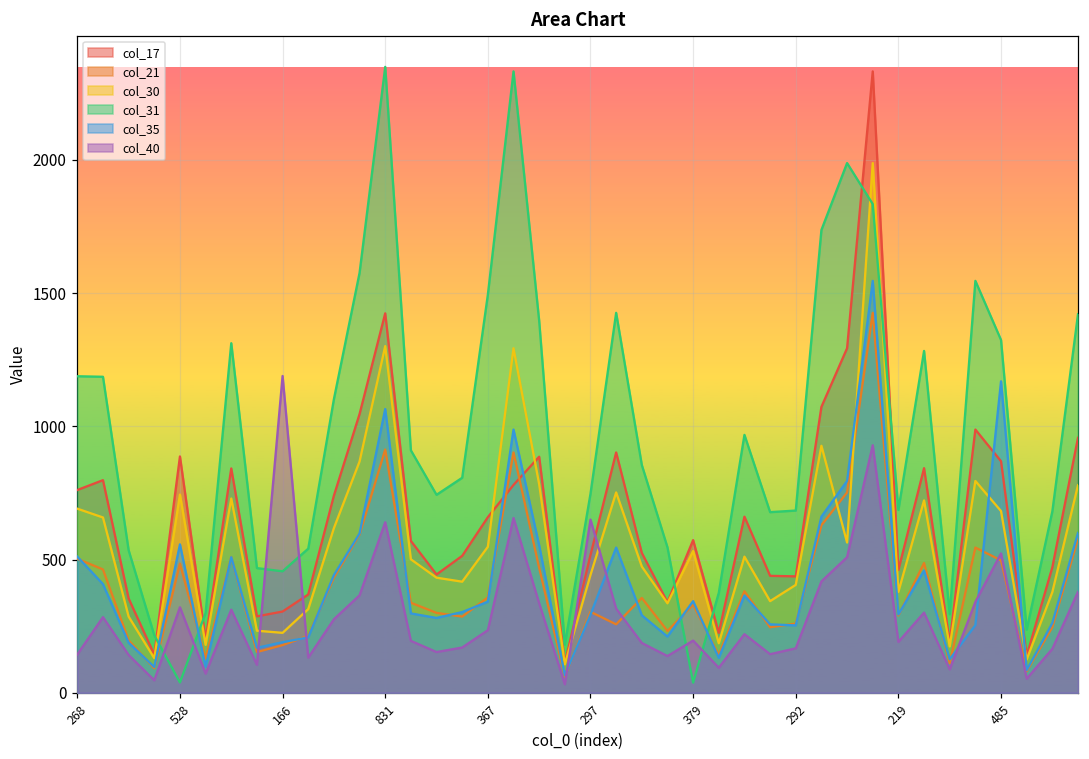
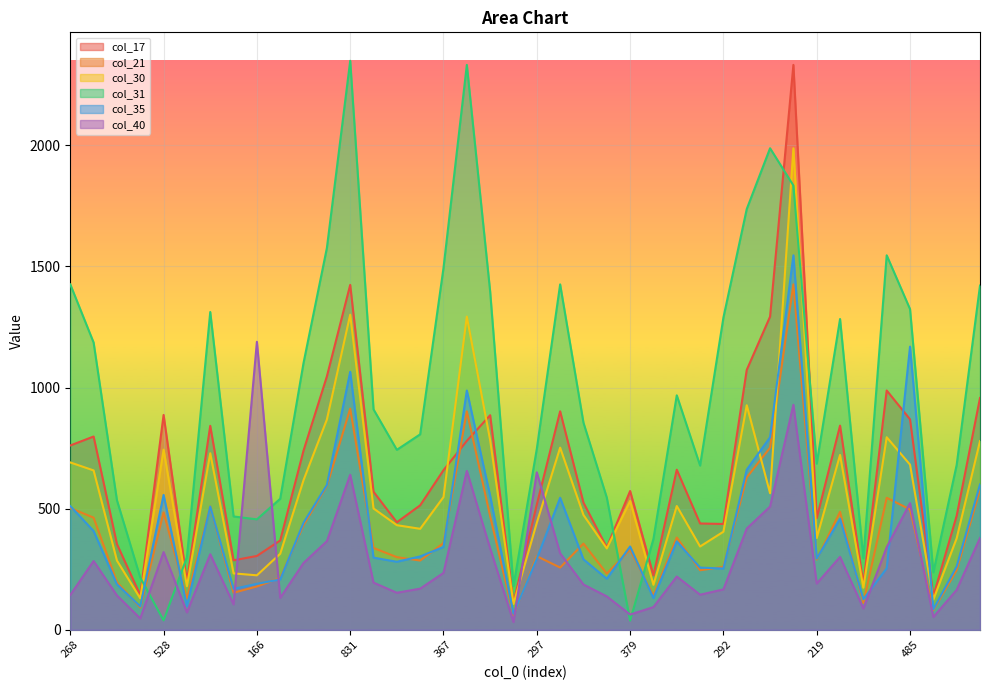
  {
    "col_31": {
-     "268": 1190,
+     "268": 1430,
      "528": 40,
      "166": 460,
      "831": 2350,
      "367": 1490,
      "297": 750,
      "379": 40,
-     "292": 680,
+     "292": 1290,
      "219": 690,
      "485": 1320
    },
    "col_35": {
      "528": 560,
      "166": 190,
      "831": 1070,
      "367": 340,
      "297": 290,
      "379": 340,
      "485": 1170
    },
    "col_40": {
      "268": 140,
      "528": 320,
      "166": 1190,
      "831": 640,
      "367": 240,
      "297": 650,
-     "379": 200,
+     "379": 60,
      "292": 170,
      "219": 190,
      "485": 520
    }
  }
